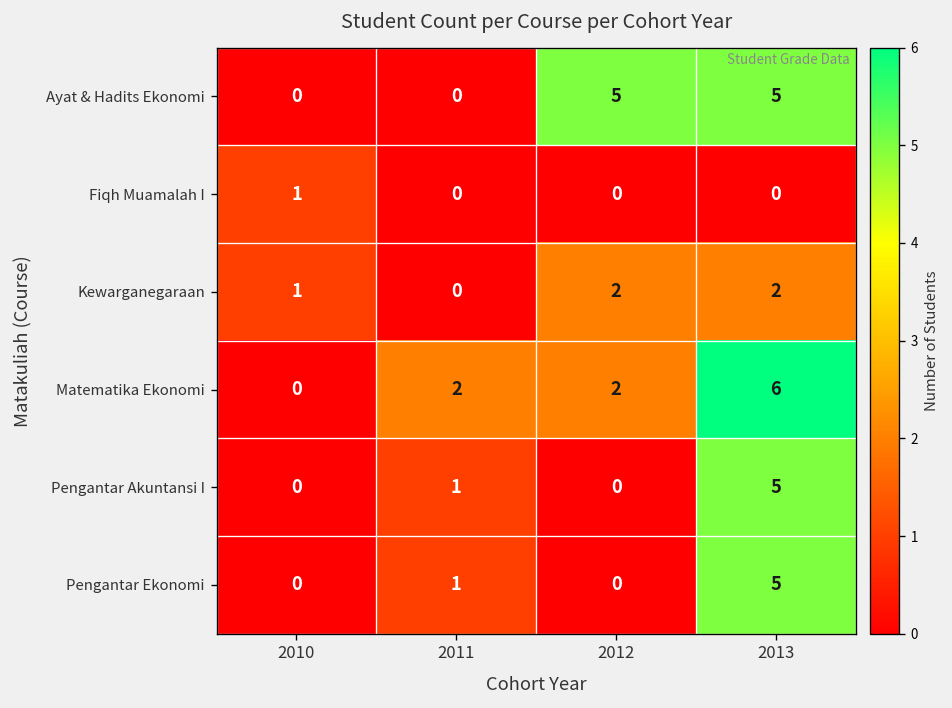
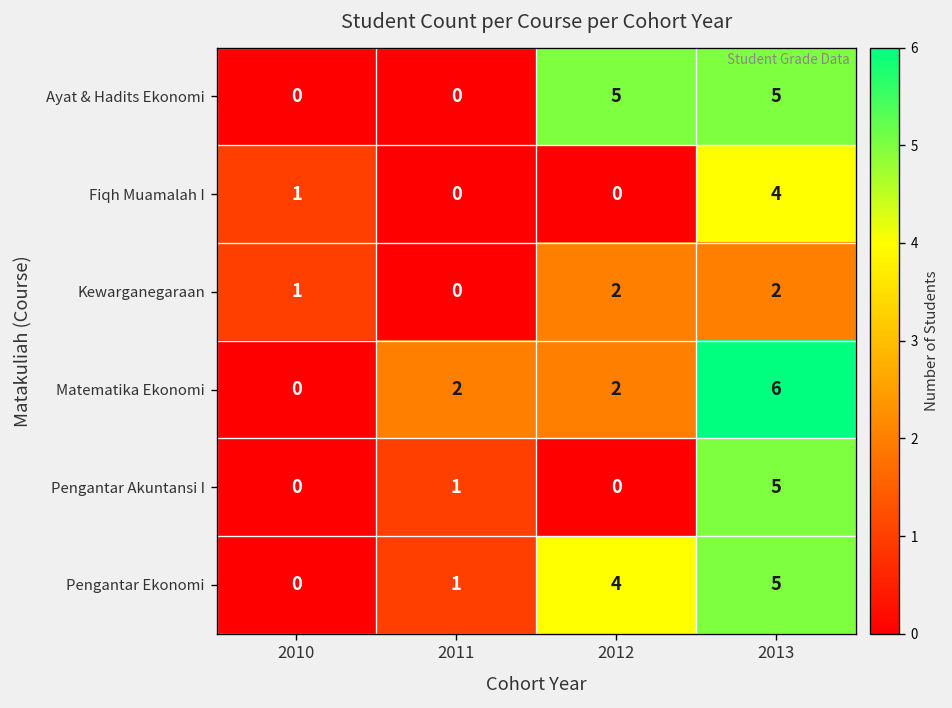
  {
    "Fiqh Muamalah I": {
-     "2013": 0
+     "2013": 4
    },
    "Pengantar Ekonomi": {
-     "2012": 0
+     "2012": 4
    }
  }
